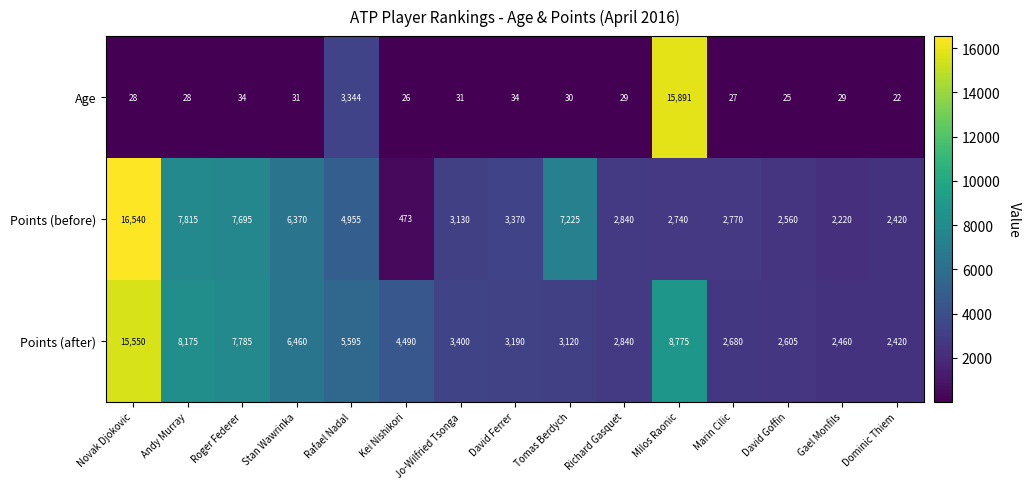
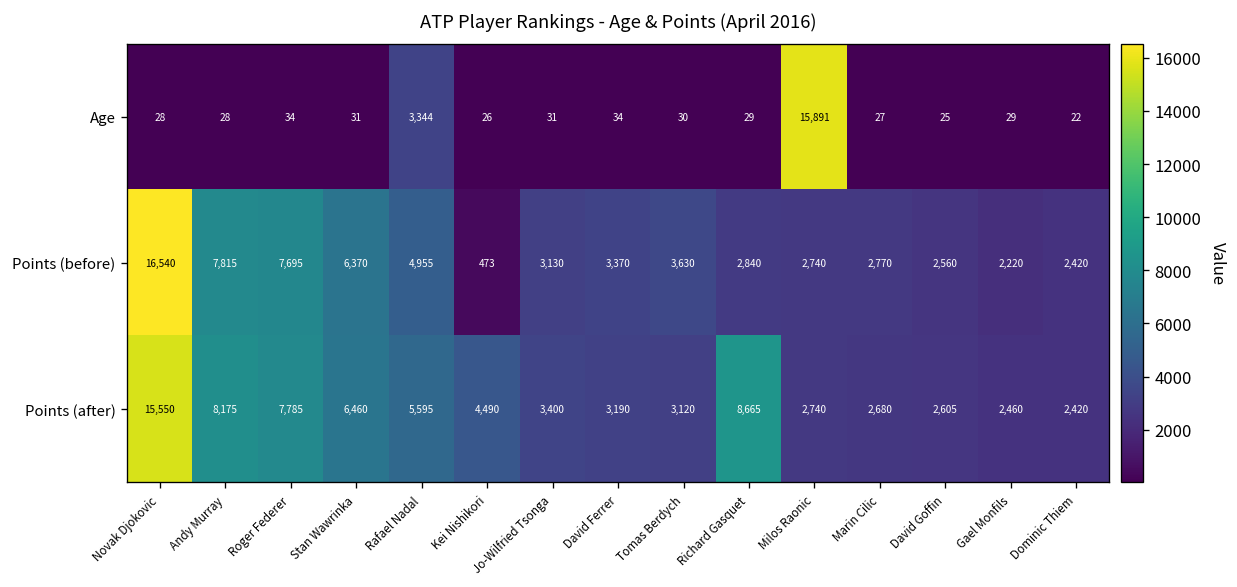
  {
    "Age": {
      "Novak Djokovic": "28",
      "Andy Murray": "28",
      "Roger Federer": "34",
      "Stan Wawrinka": "31",
      "Rafael Nadal": "3,344",
      "Kei Nishikori": "26",
      "Jo-Wilfried Tsonga": "31",
      "David Ferrer": "34",
      "Tomas Berdych": "30",
      "Richard Gasquet": "29",
      "Milos Raonic": "15,891",
      "Marin Cilic": "27",
      "David Goffin": "25",
      "Gael Monfils": "29",
      "Dominic Thiem": "22"
    },
    "Points (before)": {
      "Novak Djokovic": "16,540",
      "Andy Murray": "7,815",
      "Roger Federer": "7,695",
      "Stan Wawrinka": "6,370",
      "Rafael Nadal": "4,955",
      "Kei Nishikori": "473",
      "Jo-Wilfried Tsonga": "3,130",
      "David Ferrer": "3,370",
-     "Tomas Berdych": "7,225",
+     "Tomas Berdych": "3,630",
      "Richard Gasquet": "2,840",
      "Milos Raonic": "2,740",
      "Marin Cilic": "2,770",
      "David Goffin": "2,560",
      "Gael Monfils": "2,220",
      "Dominic Thiem": "2,420"
    },
    "Points (after)": {
      "Novak Djokovic": "15,550",
      "Andy Murray": "8,175",
      "Roger Federer": "7,785",
      "Stan Wawrinka": "6,460",
      "Rafael Nadal": "5,595",
      "Kei Nishikori": "4,490",
      "Jo-Wilfried Tsonga": "3,400",
      "David Ferrer": "3,190",
      "Tomas Berdych": "3,120",
-     "Richard Gasquet": "2,840",
-     "Milos Raonic": "8,775",
+     "Richard Gasquet": "8,665",
+     "Milos Raonic": "2,740",
      "Marin Cilic": "2,680",
      "David Goffin": "2,605",
      "Gael Monfils": "2,460",
      "Dominic Thiem": "2,420"
    }
  }
